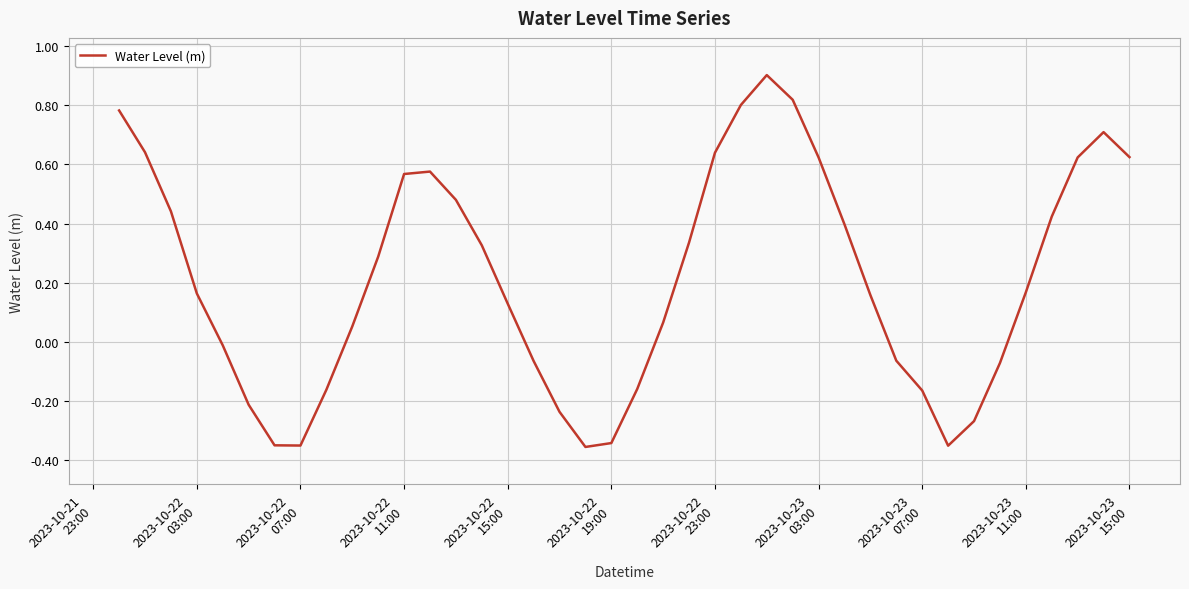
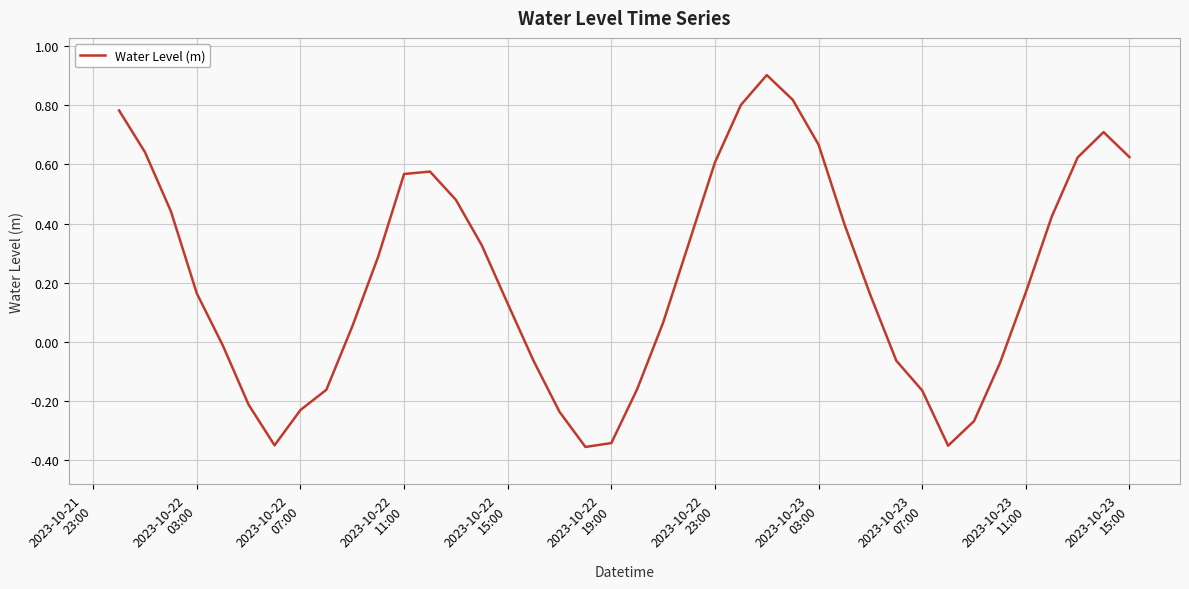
  {
    "2023-10-22 03:00": 0.16,
-   "2023-10-22 07:00": -0.35,
+   "2023-10-22 07:00": -0.23,
    "2023-10-22 11:00": 0.57,
    "2023-10-22 15:00": 0.13,
    "2023-10-22 19:00": -0.34,
-   "2023-10-22 23:00": 0.64,
-   "2023-10-23 03:00": 0.62,
+   "2023-10-22 23:00": 0.61,
+   "2023-10-23 03:00": 0.67,
    "2023-10-23 07:00": -0.16,
    "2023-10-23 11:00": 0.17,
    "2023-10-23 15:00": 0.62
  }
